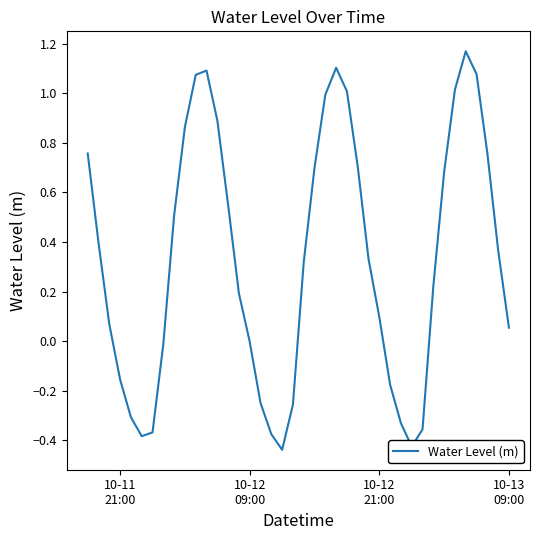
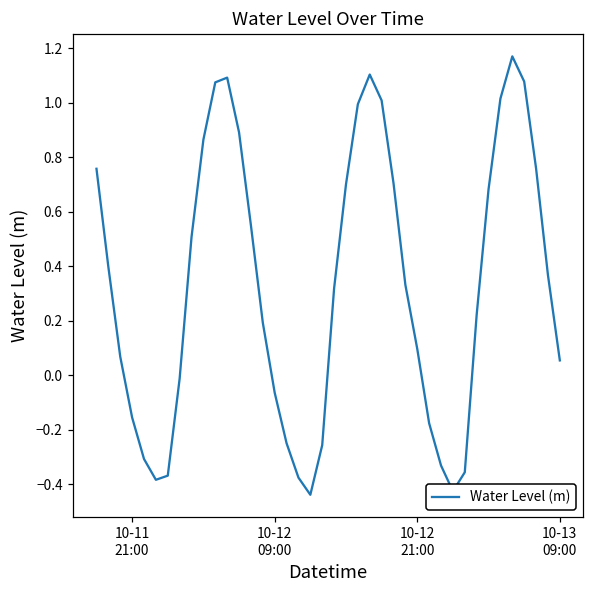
  {
    "10-11 21:00": -0.15,
-   "10-12 09:00": 0.00,
+   "10-12 09:00": -0.06,
    "10-12 21:00": 0.10,
    "10-13 09:00": 0.05
  }
